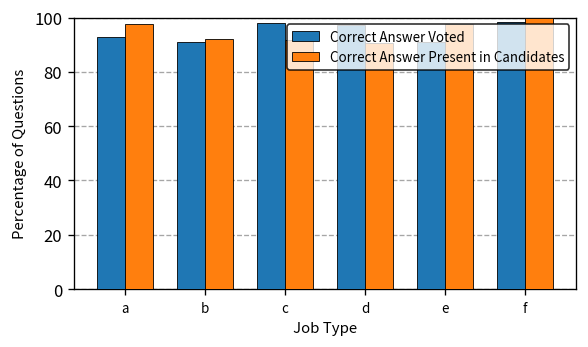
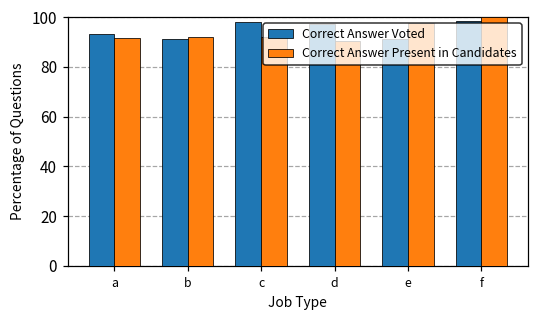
  {
    "Correct Answer Voted": {
      "a": 93,
      "b": 91,
      "c": 98,
      "f": 99
    },
    "Correct Answer Present in Candidates": {
-     "a": 98,
+     "a": 92,
      "b": 92,
      "f": 100
    }
  }
